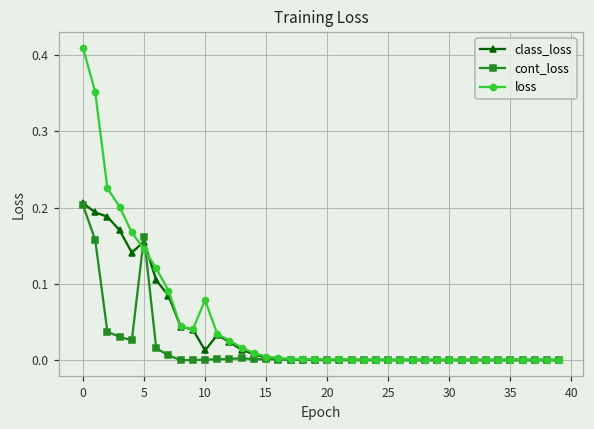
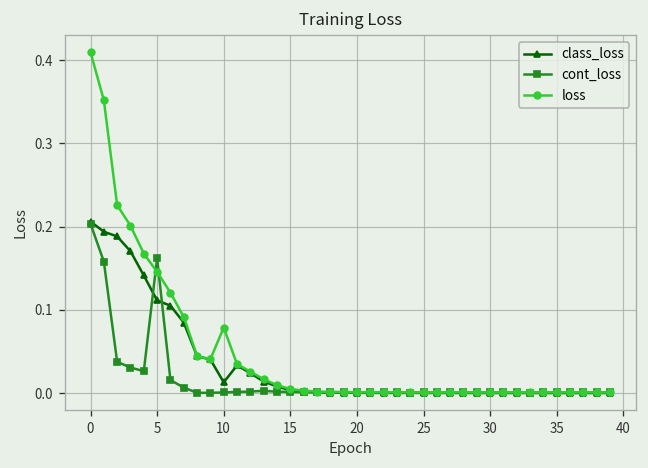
  {
    "class_loss": {
-     "5": 0.16,
+     "5": 0.11,
      "10": 0.01
    },
    "cont_loss": {
      "5": 0.16,
      "10": 0.00
    },
    "loss": {
      "0": 0.41,
      "5": 0.15,
      "10": 0.08
    }
  }
